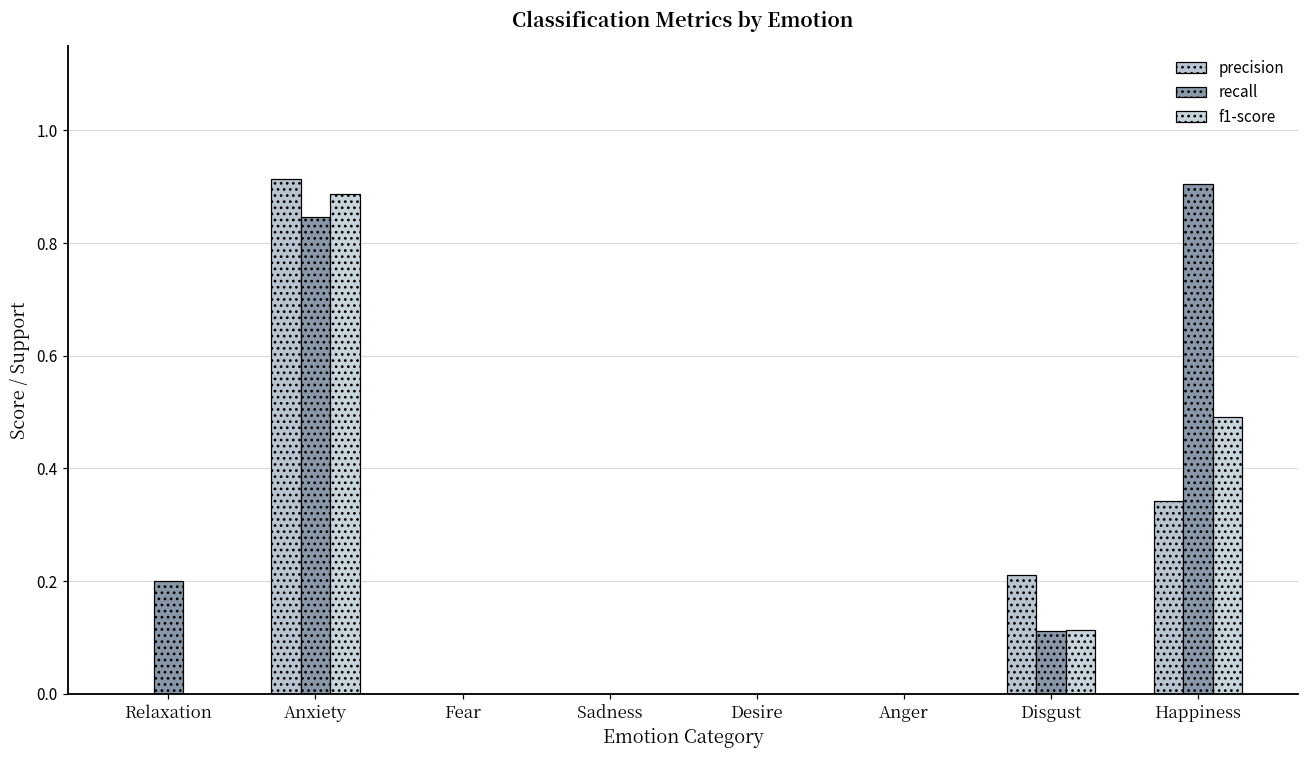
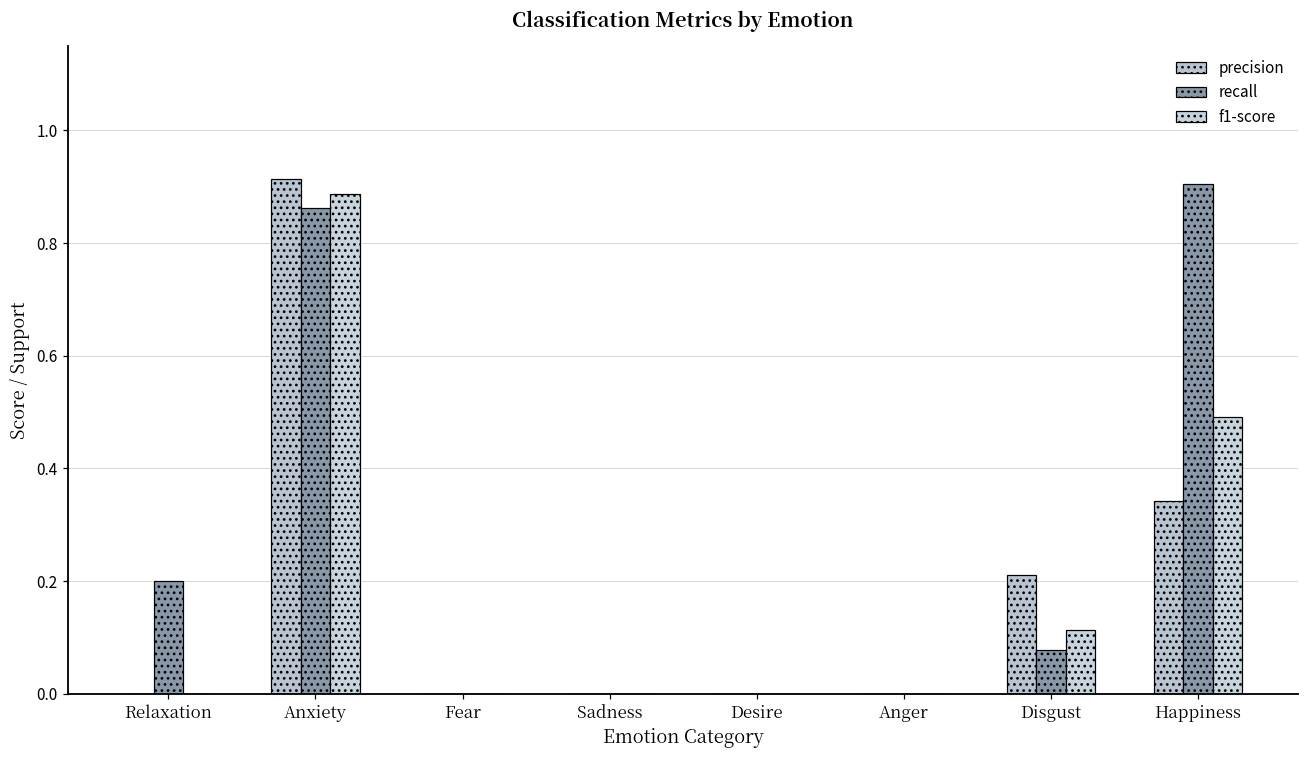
  {
    "recall": {
      "Relaxation": 0.20,
-     "Anxiety": 0.85,
+     "Anxiety": 0.86,
      "Fear": 0.00,
      "Sadness": 0.00,
      "Desire": 0.00,
      "Anger": 0.00,
-     "Disgust": 0.11,
+     "Disgust": 0.08,
      "Happiness": 0.91
    }
  }
